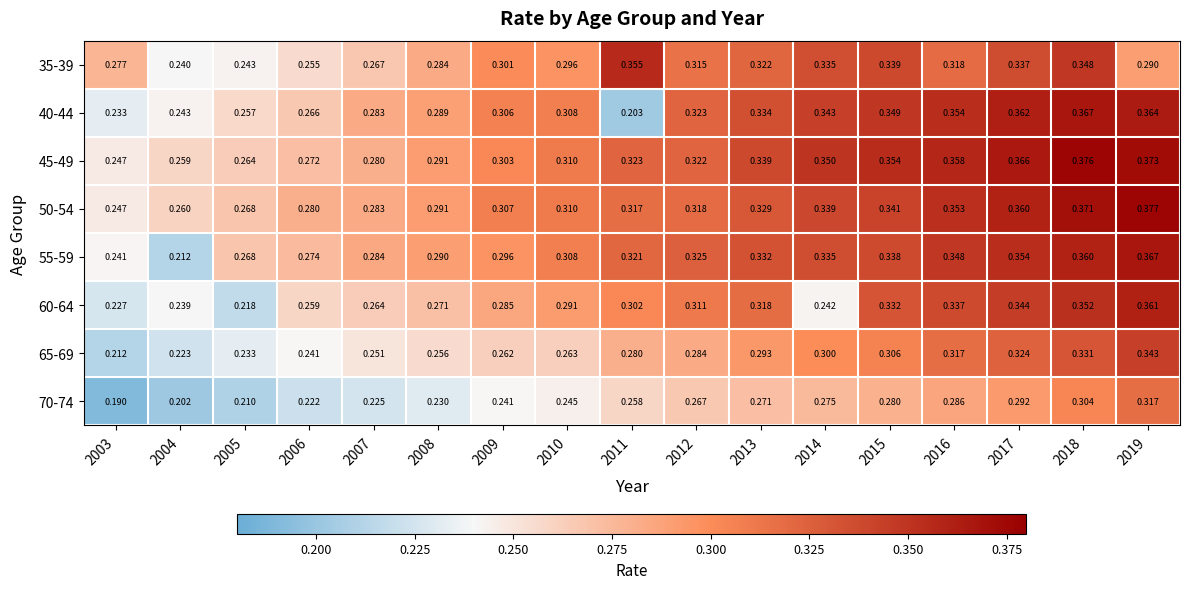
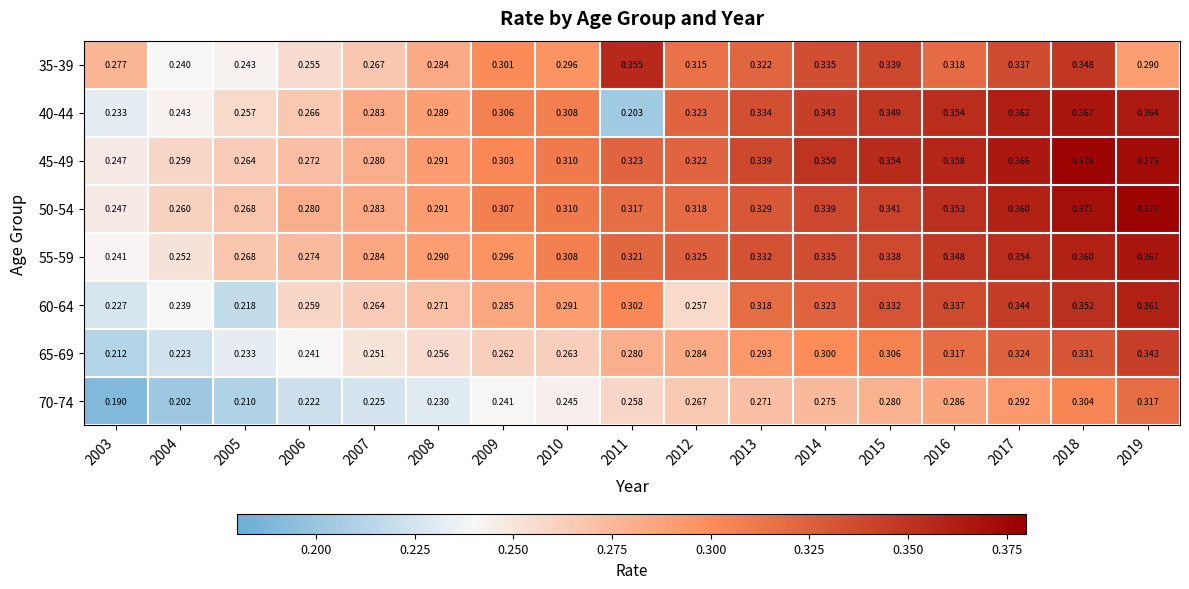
  {
    "35-39": {
      "2003": 0.277,
      "2004": 0.240,
      "2005": 0.243,
      "2006": 0.255,
      "2007": 0.267,
      "2008": 0.284,
      "2009": 0.301,
      "2010": 0.296,
      "2011": 0.355,
      "2012": 0.315,
      "2013": 0.322,
      "2014": 0.335,
      "2015": 0.339,
      "2016": 0.318,
      "2017": 0.337,
      "2018": 0.348,
      "2019": 0.290
    },
    "40-44": {
      "2003": 0.233,
      "2004": 0.243,
      "2005": 0.257,
      "2006": 0.266,
      "2007": 0.283,
      "2008": 0.289,
      "2009": 0.306,
      "2010": 0.308,
      "2011": 0.203,
      "2012": 0.323,
      "2013": 0.334,
      "2014": 0.343,
      "2015": 0.349,
      "2016": 0.354,
      "2017": 0.362,
      "2018": 0.367,
      "2019": 0.364
    },
    "45-49": {
      "2003": 0.247,
      "2004": 0.259,
      "2005": 0.264,
      "2006": 0.272,
      "2007": 0.280,
      "2008": 0.291,
      "2009": 0.303,
      "2010": 0.310,
      "2011": 0.323,
      "2012": 0.322,
      "2013": 0.339,
      "2014": 0.350,
      "2015": 0.354,
      "2016": 0.358,
      "2017": 0.366,
      "2018": 0.376,
      "2019": 0.373
    },
    "50-54": {
      "2003": 0.247,
      "2004": 0.260,
      "2005": 0.268,
      "2006": 0.280,
      "2007": 0.283,
      "2008": 0.291,
      "2009": 0.307,
      "2010": 0.310,
      "2011": 0.317,
      "2012": 0.318,
      "2013": 0.329,
      "2014": 0.339,
      "2015": 0.341,
      "2016": 0.353,
      "2017": 0.360,
      "2018": 0.371,
      "2019": 0.377
    },
    "55-59": {
      "2003": 0.241,
-     "2004": 0.212,
+     "2004": 0.252,
      "2005": 0.268,
      "2006": 0.274,
      "2007": 0.284,
      "2008": 0.290,
      "2009": 0.296,
      "2010": 0.308,
      "2011": 0.321,
      "2012": 0.325,
      "2013": 0.332,
      "2014": 0.335,
      "2015": 0.338,
      "2016": 0.348,
      "2017": 0.354,
      "2018": 0.360,
      "2019": 0.367
    },
    "60-64": {
      "2003": 0.227,
      "2004": 0.239,
      "2005": 0.218,
      "2006": 0.259,
      "2007": 0.264,
      "2008": 0.271,
      "2009": 0.285,
      "2010": 0.291,
      "2011": 0.302,
-     "2012": 0.311,
+     "2012": 0.257,
      "2013": 0.318,
-     "2014": 0.242,
+     "2014": 0.323,
      "2015": 0.332,
      "2016": 0.337,
      "2017": 0.344,
      "2018": 0.352,
      "2019": 0.361
    },
    "65-69": {
      "2003": 0.212,
      "2004": 0.223,
      "2005": 0.233,
      "2006": 0.241,
      "2007": 0.251,
      "2008": 0.256,
      "2009": 0.262,
      "2010": 0.263,
      "2011": 0.280,
      "2012": 0.284,
      "2013": 0.293,
      "2014": 0.300,
      "2015": 0.306,
      "2016": 0.317,
      "2017": 0.324,
      "2018": 0.331,
      "2019": 0.343
    },
    "70-74": {
      "2003": 0.190,
      "2004": 0.202,
      "2005": 0.210,
      "2006": 0.222,
      "2007": 0.225,
      "2008": 0.230,
      "2009": 0.241,
      "2010": 0.245,
      "2011": 0.258,
      "2012": 0.267,
      "2013": 0.271,
      "2014": 0.275,
      "2015": 0.280,
      "2016": 0.286,
      "2017": 0.292,
      "2018": 0.304,
      "2019": 0.317
    }
  }
